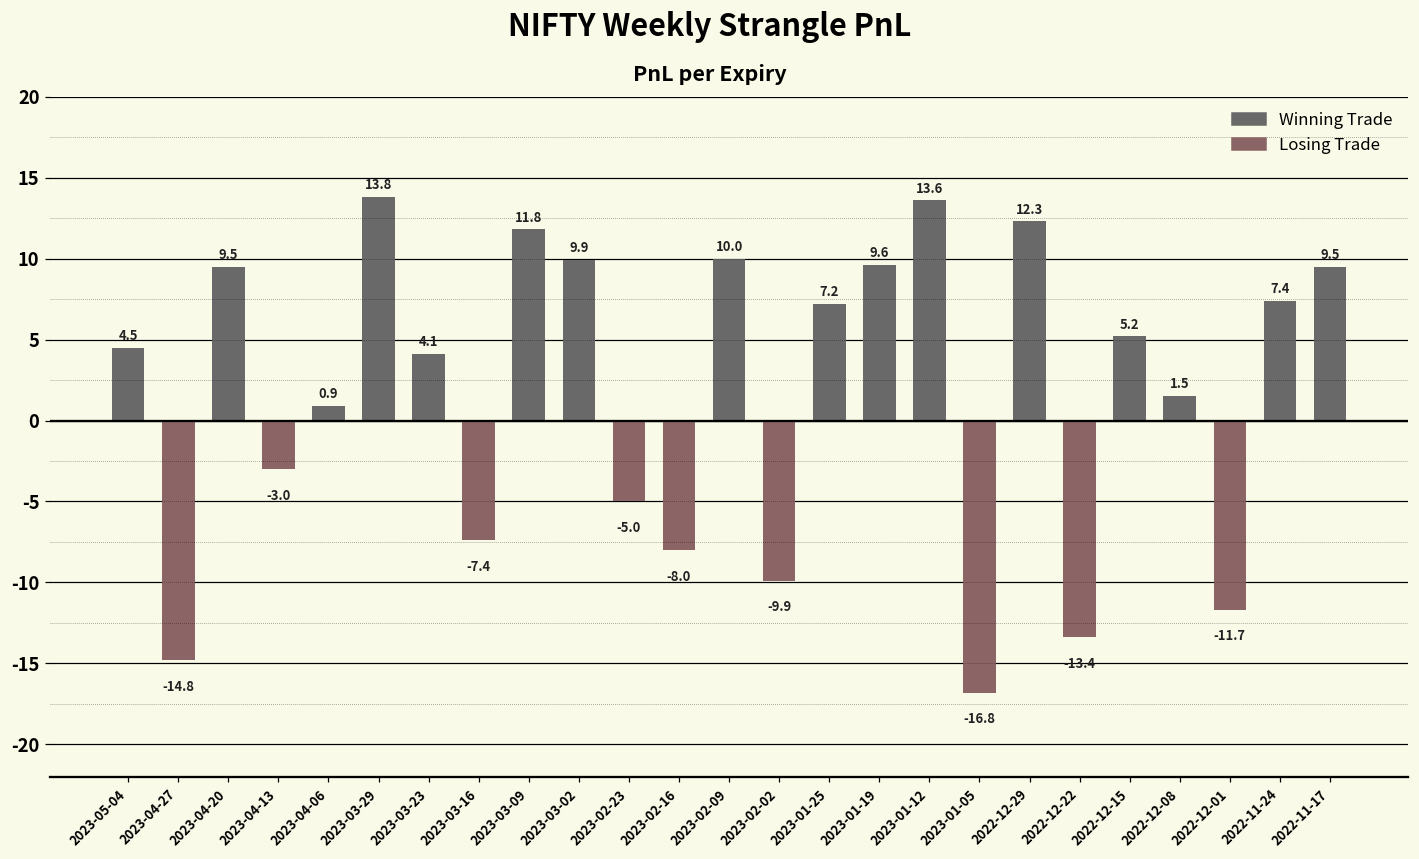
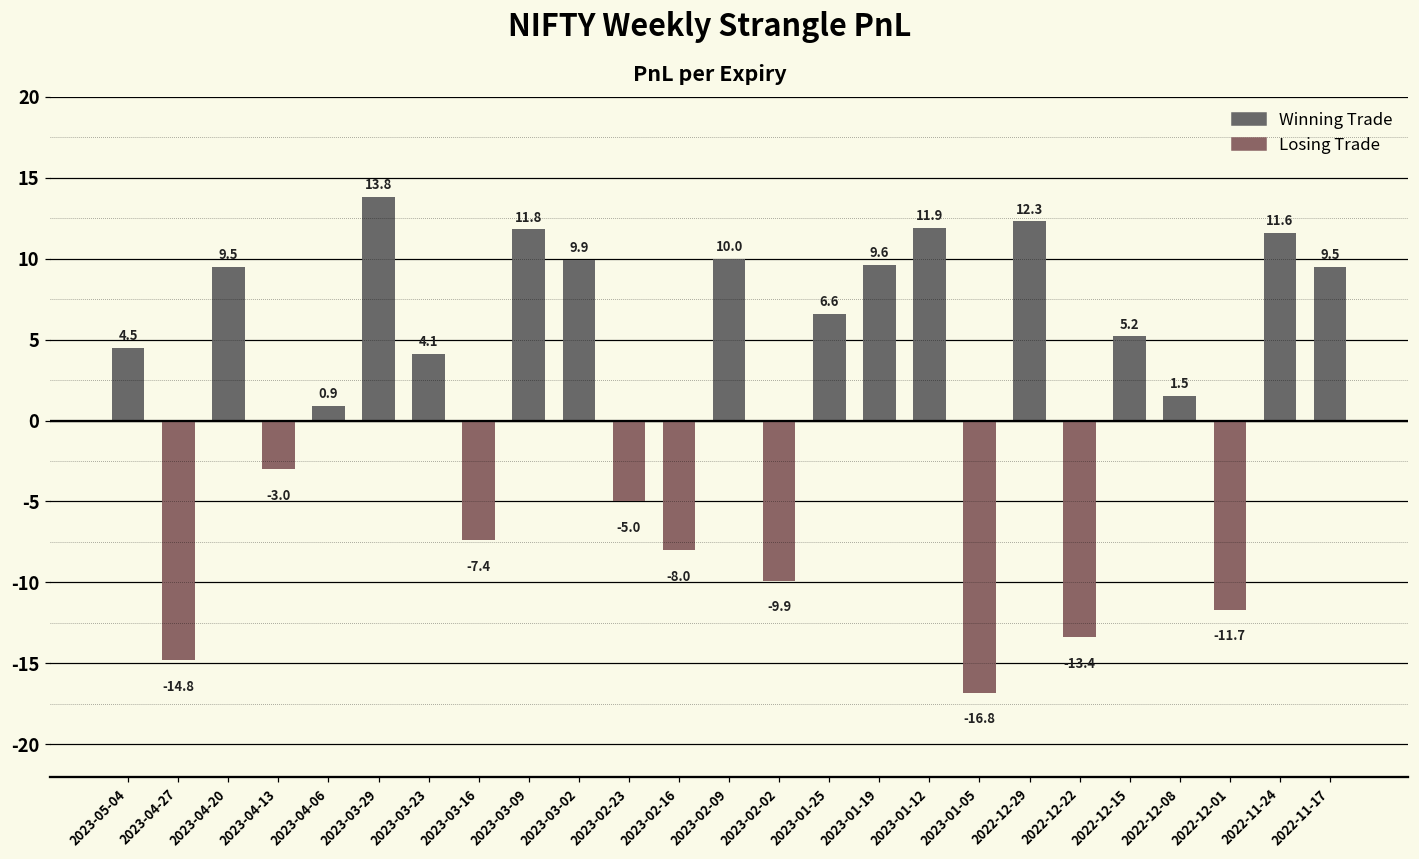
  {
    "2023-05-04": 4.5,
    "2023-04-27": -14.8,
    "2023-04-20": 9.5,
    "2023-04-13": -3.0,
    "2023-04-06": 0.9,
    "2023-03-29": 13.8,
    "2023-03-23": 4.1,
    "2023-03-16": -7.4,
    "2023-03-09": 11.8,
    "2023-03-02": 9.9,
    "2023-02-23": -5.0,
    "2023-02-16": -8.0,
    "2023-02-09": 10.0,
    "2023-02-02": -9.9,
-   "2023-01-25": 7.2,
+   "2023-01-25": 6.6,
    "2023-01-19": 9.6,
-   "2023-01-12": 13.6,
+   "2023-01-12": 11.9,
    "2023-01-05": -16.8,
    "2022-12-29": 12.3,
    "2022-12-22": -13.4,
    "2022-12-15": 5.2,
    "2022-12-08": 1.5,
    "2022-12-01": -11.7,
-   "2022-11-24": 7.4,
+   "2022-11-24": 11.6,
    "2022-11-17": 9.5
  }
